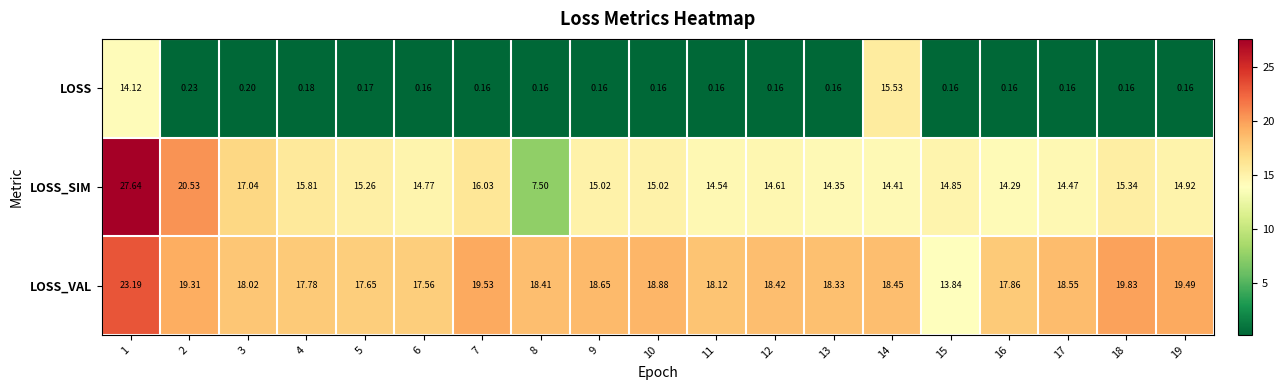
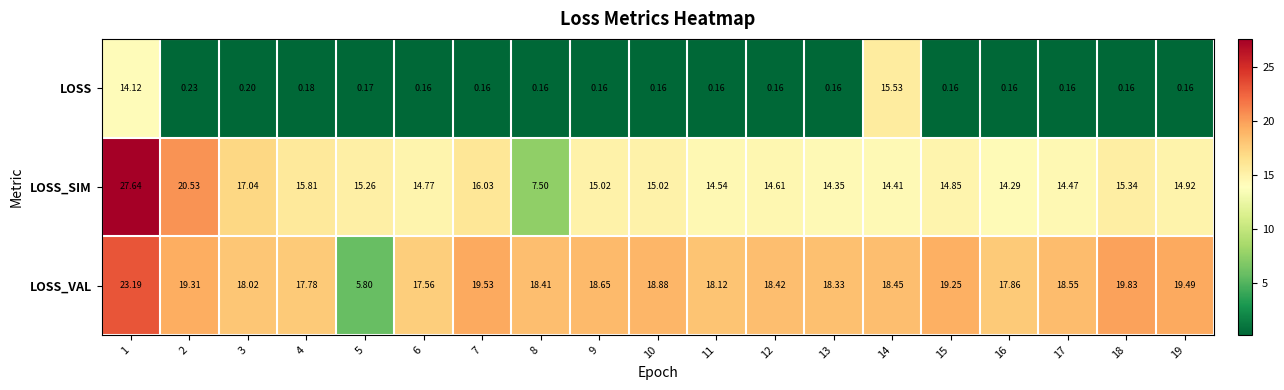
  {
    "LOSS": {
      "1": 14.12,
      "2": 0.23,
      "3": 0.20,
      "4": 0.18,
      "5": 0.17,
      "6": 0.16,
      "7": 0.16,
      "8": 0.16,
      "9": 0.16,
      "10": 0.16,
      "11": 0.16,
      "12": 0.16,
      "13": 0.16,
      "14": 15.53,
      "15": 0.16,
      "16": 0.16,
      "17": 0.16,
      "18": 0.16,
      "19": 0.16
    },
    "LOSS_SIM": {
      "1": 27.64,
      "2": 20.53,
      "3": 17.04,
      "4": 15.81,
      "5": 15.26,
      "6": 14.77,
      "7": 16.03,
      "8": 7.50,
      "9": 15.02,
      "10": 15.02,
      "11": 14.54,
      "12": 14.61,
      "13": 14.35,
      "14": 14.41,
      "15": 14.85,
      "16": 14.29,
      "17": 14.47,
      "18": 15.34,
      "19": 14.92
    },
    "LOSS_VAL": {
      "1": 23.19,
      "2": 19.31,
      "3": 18.02,
      "4": 17.78,
-     "5": 17.65,
+     "5": 5.80,
      "6": 17.56,
      "7": 19.53,
      "8": 18.41,
      "9": 18.65,
      "10": 18.88,
      "11": 18.12,
      "12": 18.42,
      "13": 18.33,
      "14": 18.45,
-     "15": 13.84,
+     "15": 19.25,
      "16": 17.86,
      "17": 18.55,
      "18": 19.83,
      "19": 19.49
    }
  }
